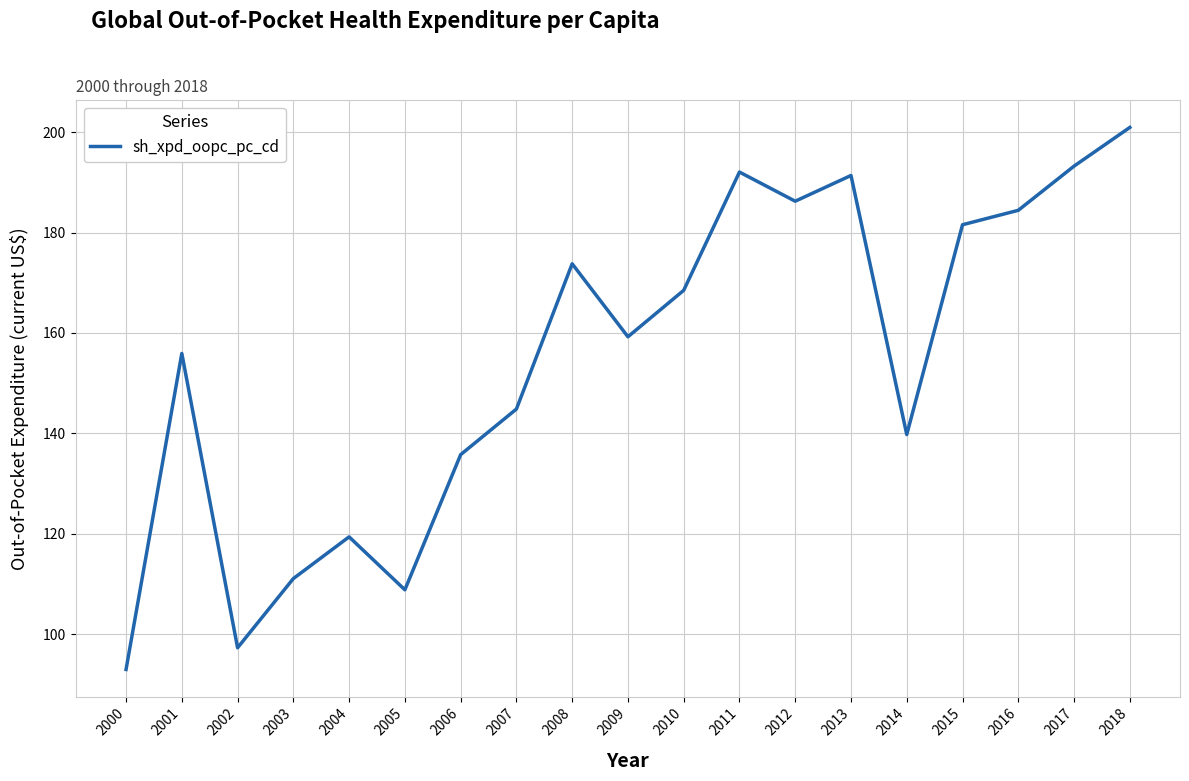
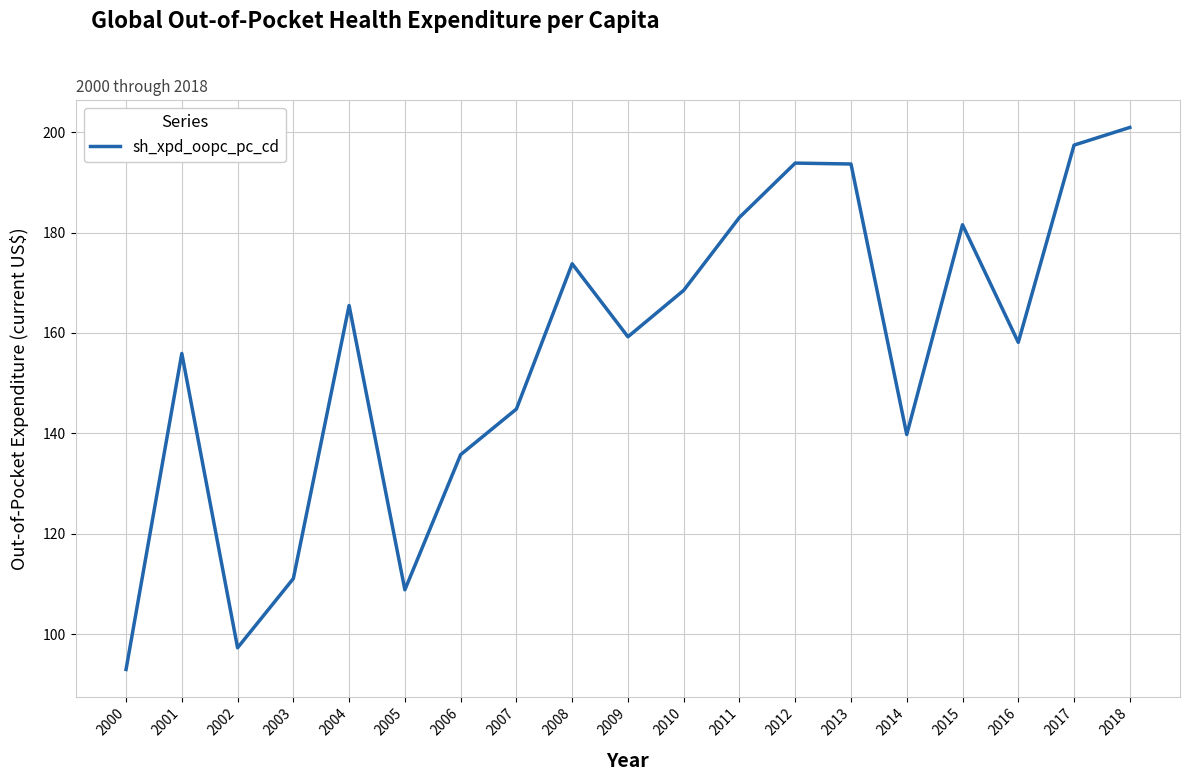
  {
    "2000": 93,
    "2001": 156,
    "2002": 97,
    "2003": 111,
-   "2004": 119,
+   "2004": 165,
    "2005": 109,
    "2006": 136,
    "2007": 145,
    "2008": 174,
    "2009": 159,
    "2010": 168,
-   "2011": 192,
-   "2012": 186,
-   "2013": 191,
+   "2011": 183,
+   "2012": 194,
+   "2013": 194,
    "2014": 140,
    "2015": 182,
-   "2016": 184,
-   "2017": 193,
+   "2016": 158,
+   "2017": 197,
    "2018": 201
  }
